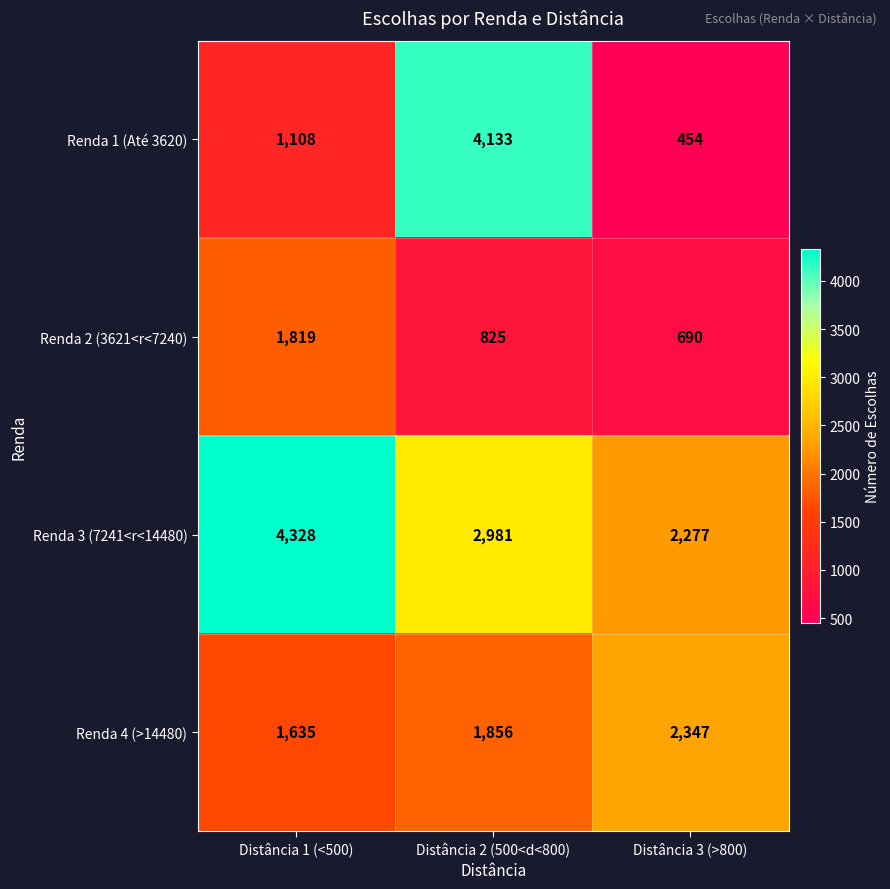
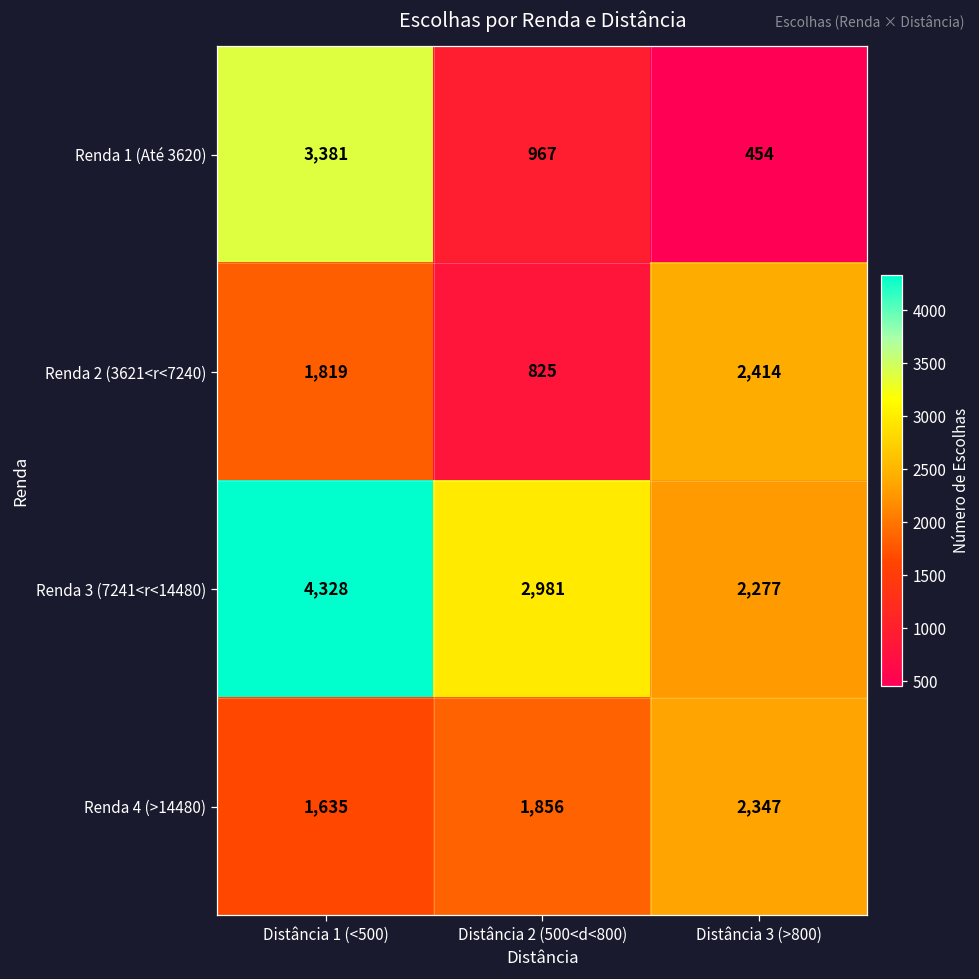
  {
    "Renda 1 (Até 3620)": {
-     "Distância 1 (<500)": "1,108",
-     "Distância 2 (500<d<800)": "4,133",
+     "Distância 1 (<500)": "3,381",
+     "Distância 2 (500<d<800)": "967",
      "Distância 3 (>800)": "454"
    },
    "Renda 2 (3621<r<7240)": {
      "Distância 1 (<500)": "1,819",
      "Distância 2 (500<d<800)": "825",
-     "Distância 3 (>800)": "690"
+     "Distância 3 (>800)": "2,414"
    },
    "Renda 3 (7241<r<14480)": {
      "Distância 1 (<500)": "4,328",
      "Distância 2 (500<d<800)": "2,981",
      "Distância 3 (>800)": "2,277"
    },
    "Renda 4 (>14480)": {
      "Distância 1 (<500)": "1,635",
      "Distância 2 (500<d<800)": "1,856",
      "Distância 3 (>800)": "2,347"
    }
  }
